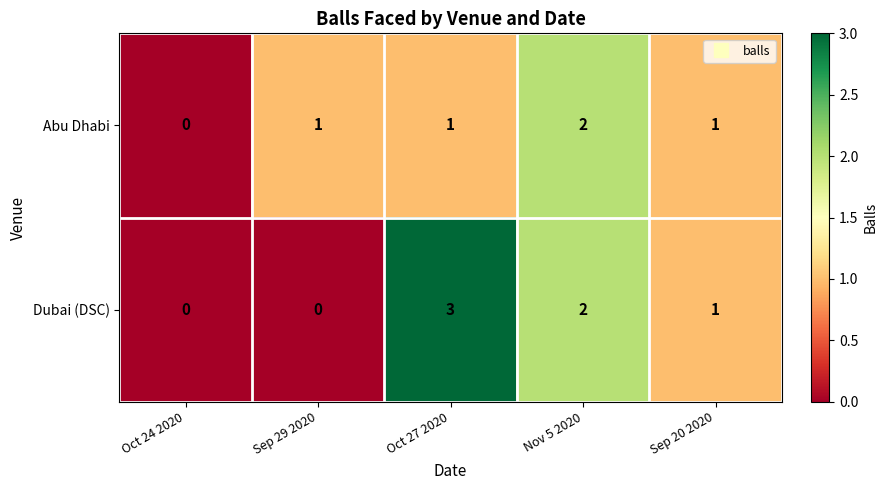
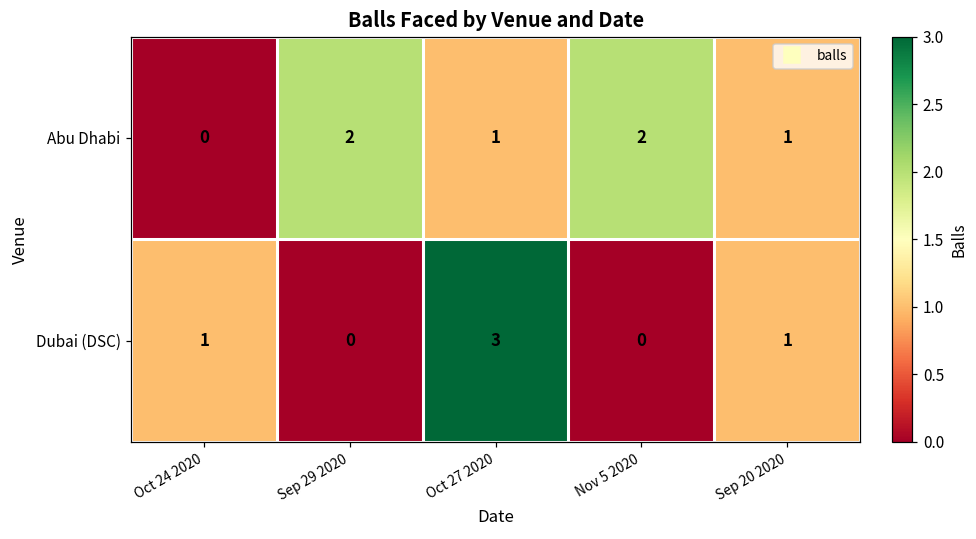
  {
    "Abu Dhabi": {
      "Oct 24 2020": 0,
-     "Sep 29 2020": 1,
+     "Sep 29 2020": 2,
      "Oct 27 2020": 1,
      "Nov 5 2020": 2,
      "Sep 20 2020": 1
    },
    "Dubai (DSC)": {
-     "Oct 24 2020": 0,
+     "Oct 24 2020": 1,
      "Sep 29 2020": 0,
      "Oct 27 2020": 3,
-     "Nov 5 2020": 2,
+     "Nov 5 2020": 0,
      "Sep 20 2020": 1
    }
  }
